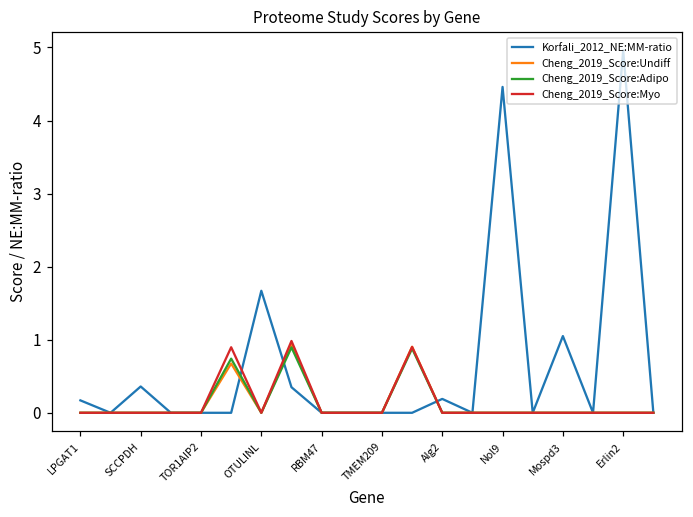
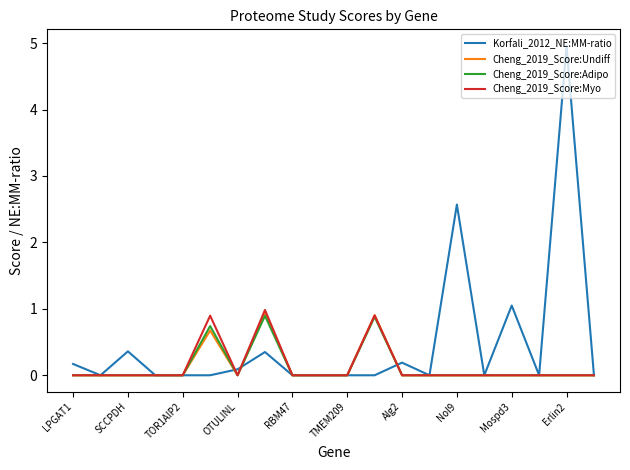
  {
    "Korfali_2012_NE:MM-ratio": {
      "LPGAT1": 0.2,
      "SCCPDH": 0.4,
-     "OTULINL": 1.7,
+     "OTULINL": 0.1,
      "Alg2": 0.2,
-     "Nol9": 4.5,
+     "Nol9": 2.6,
      "Mospd3": 1.1
    }
  }
